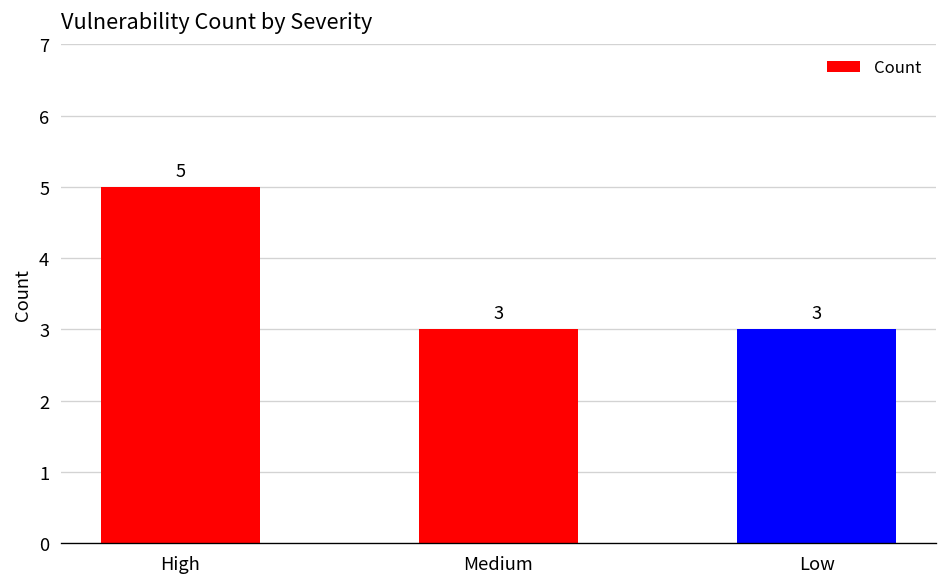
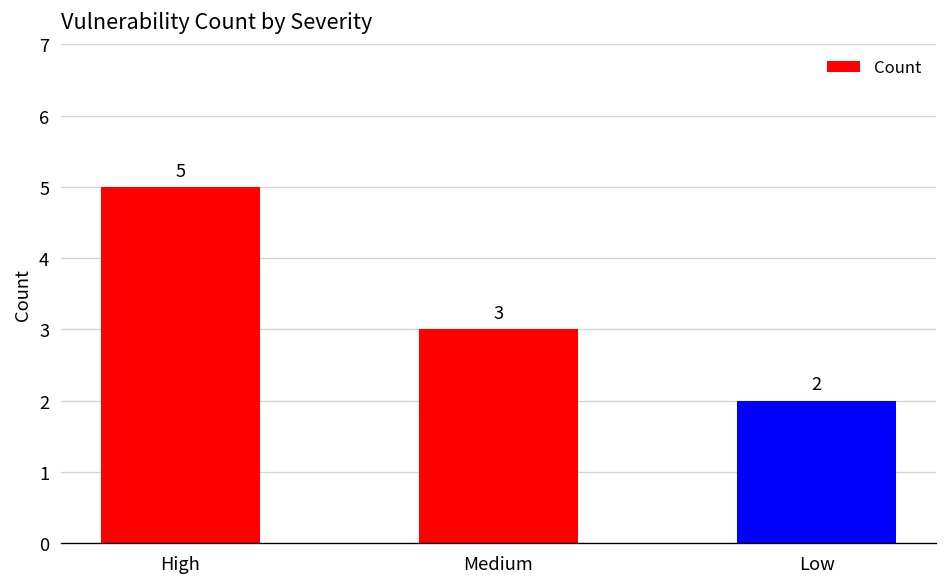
  {
    "High": 5,
    "Medium": 3,
-   "Low": 3
+   "Low": 2
  }
